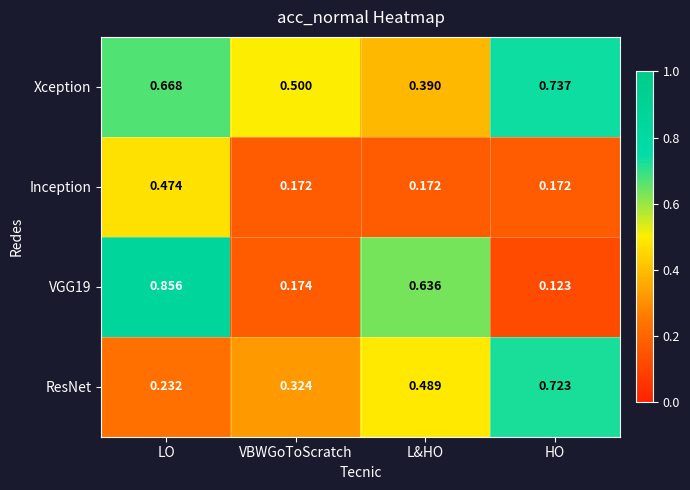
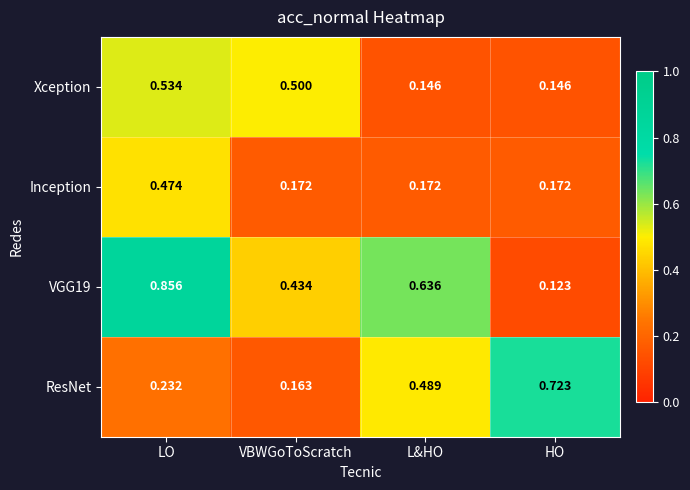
  {
    "Xception": {
-     "LO": 0.668,
+     "LO": 0.534,
      "VBWGoToScratch": 0.500,
-     "L&HO": 0.390,
-     "HO": 0.737
+     "L&HO": 0.146,
+     "HO": 0.146
    },
    "Inception": {
      "LO": 0.474,
      "VBWGoToScratch": 0.172,
      "L&HO": 0.172,
      "HO": 0.172
    },
    "VGG19": {
      "LO": 0.856,
-     "VBWGoToScratch": 0.174,
+     "VBWGoToScratch": 0.434,
      "L&HO": 0.636,
      "HO": 0.123
    },
    "ResNet": {
      "LO": 0.232,
-     "VBWGoToScratch": 0.324,
+     "VBWGoToScratch": 0.163,
      "L&HO": 0.489,
      "HO": 0.723
    }
  }
